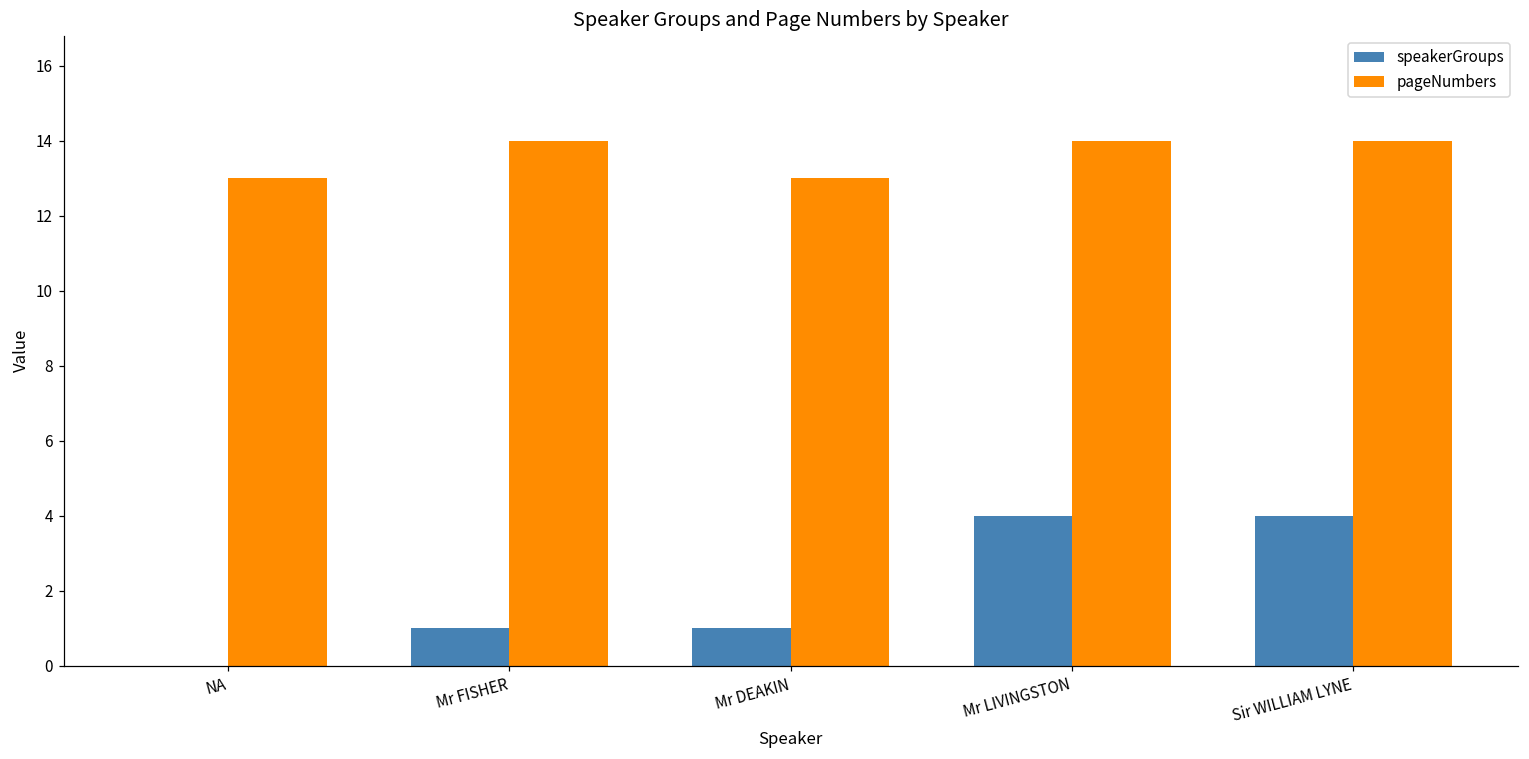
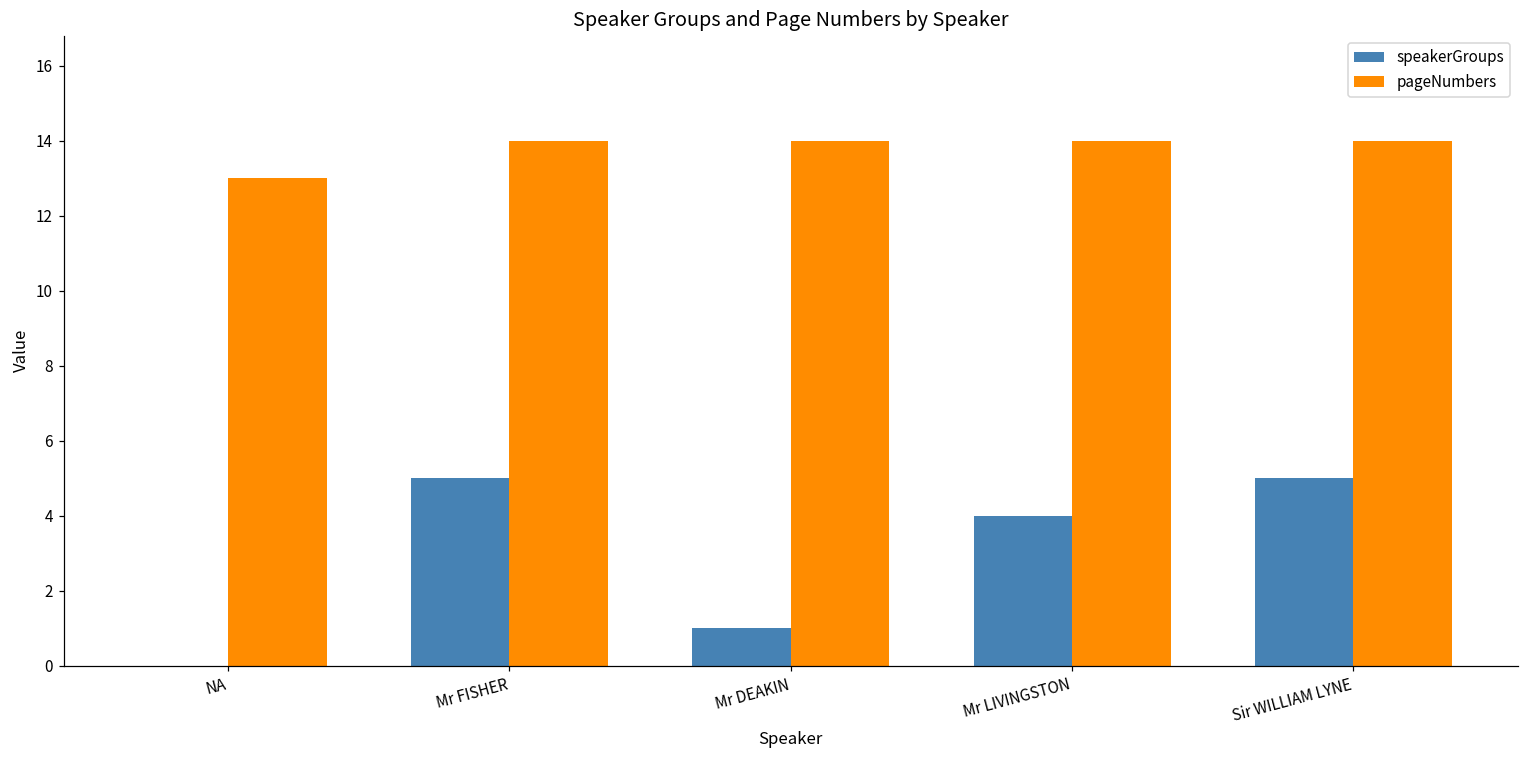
  {
    "speakerGroups": {
      "NA": 0,
-     "Mr FISHER": 1,
+     "Mr FISHER": 5,
      "Mr DEAKIN": 1,
      "Mr LIVINGSTON": 4,
-     "Sir WILLIAM LYNE": 4
+     "Sir WILLIAM LYNE": 5
    },
    "pageNumbers": {
      "NA": 13,
      "Mr FISHER": 14,
-     "Mr DEAKIN": 13,
+     "Mr DEAKIN": 14,
      "Mr LIVINGSTON": 14,
      "Sir WILLIAM LYNE": 14
    }
  }
